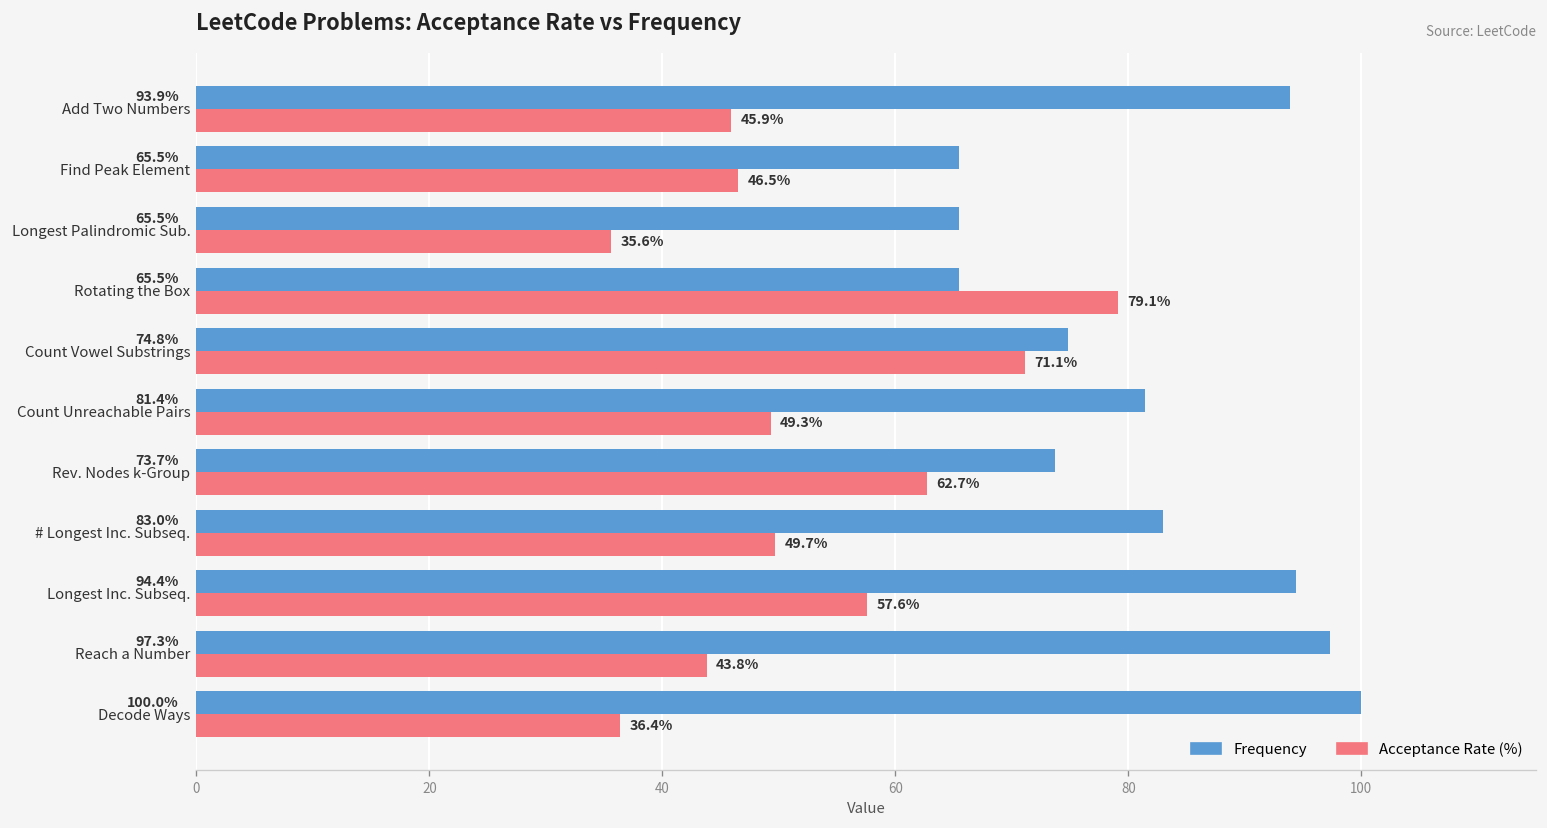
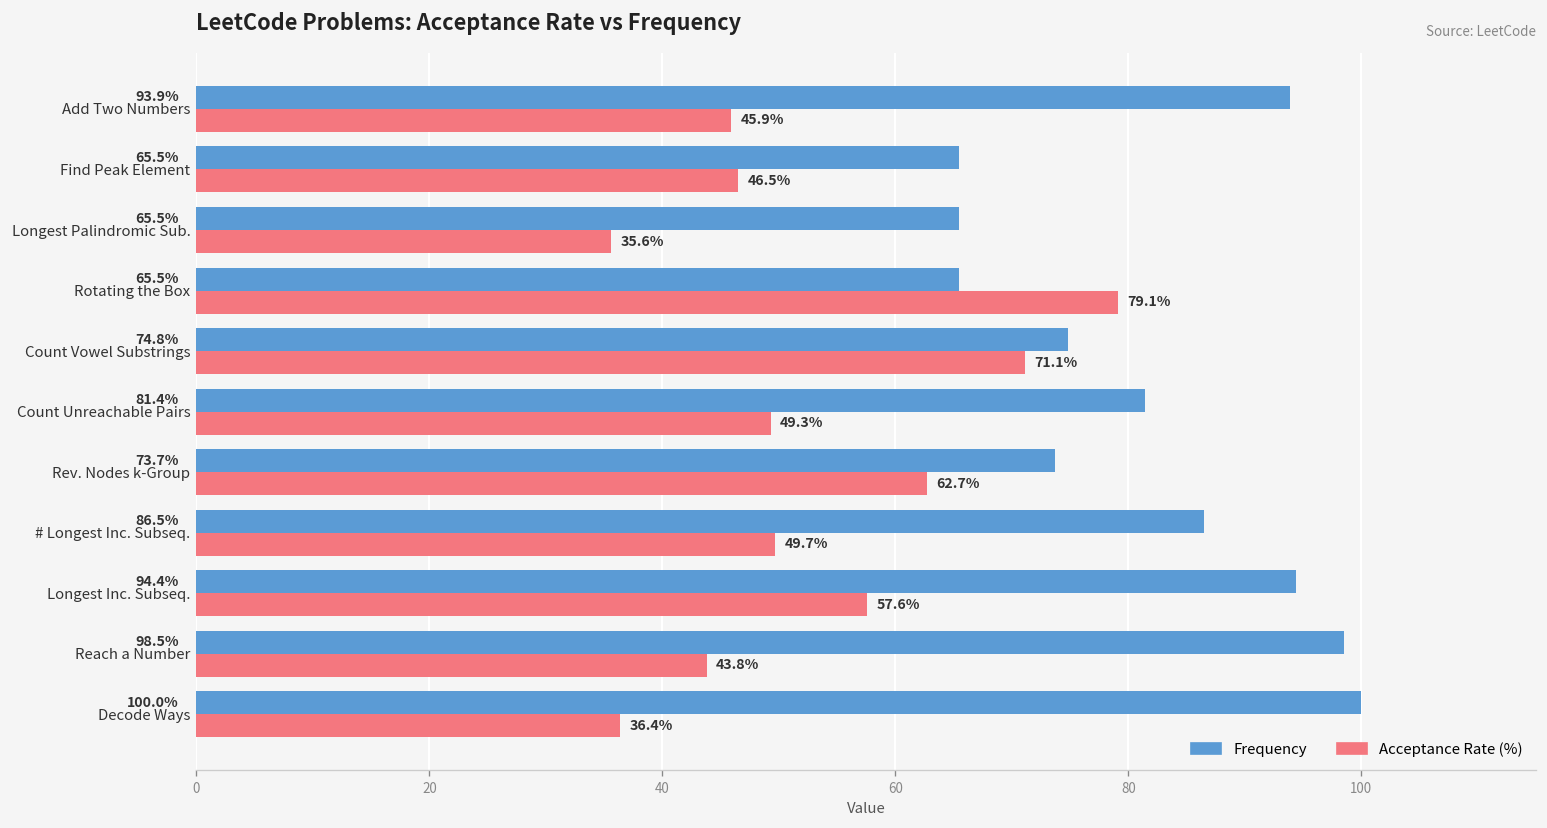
  {
    "Frequency": {
-     "# Longest Inc. Subseq.": "83.0%",
-     "Reach a Number": "97.3%"
+     "# Longest Inc. Subseq.": "86.5%",
+     "Reach a Number": "98.5%"
    },
    "Acceptance Rate (%)": {
      "Add Two Numbers": "45.9%",
      "Find Peak Element": "46.5%",
      "Longest Palindromic Sub.": "35.6%",
      "Rotating the Box": "79.1%",
      "Count Vowel Substrings": "71.1%",
      "Count Unreachable Pairs": "49.3%",
      "Rev. Nodes k-Group": "62.7%",
      "# Longest Inc. Subseq.": "49.7%",
      "Longest Inc. Subseq.": "57.6%",
      "Reach a Number": "43.8%",
      "Decode Ways": "36.4%"
    }
  }
